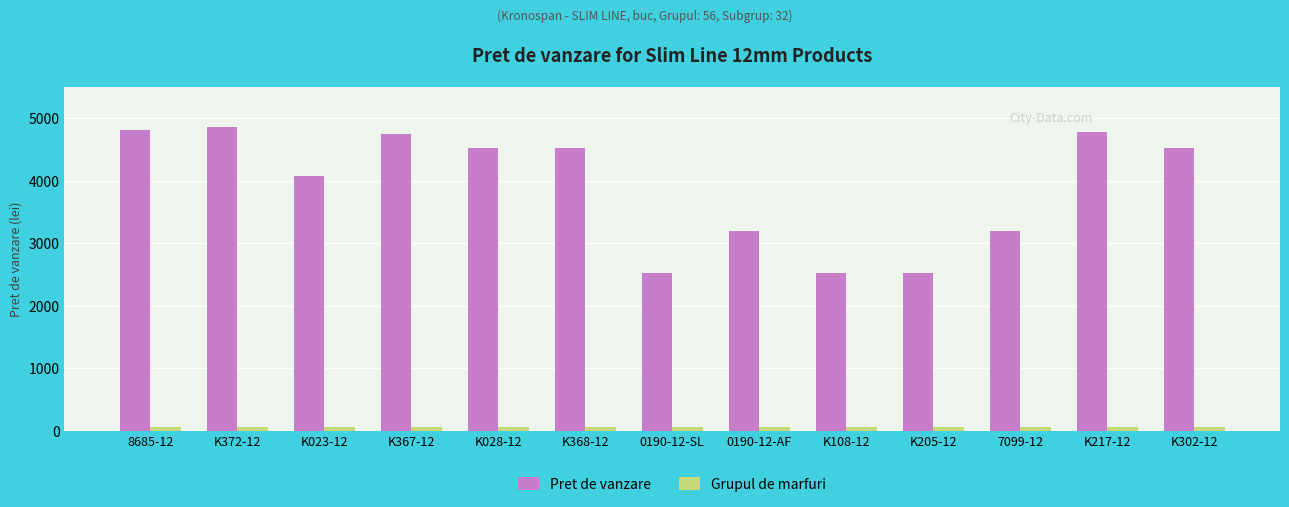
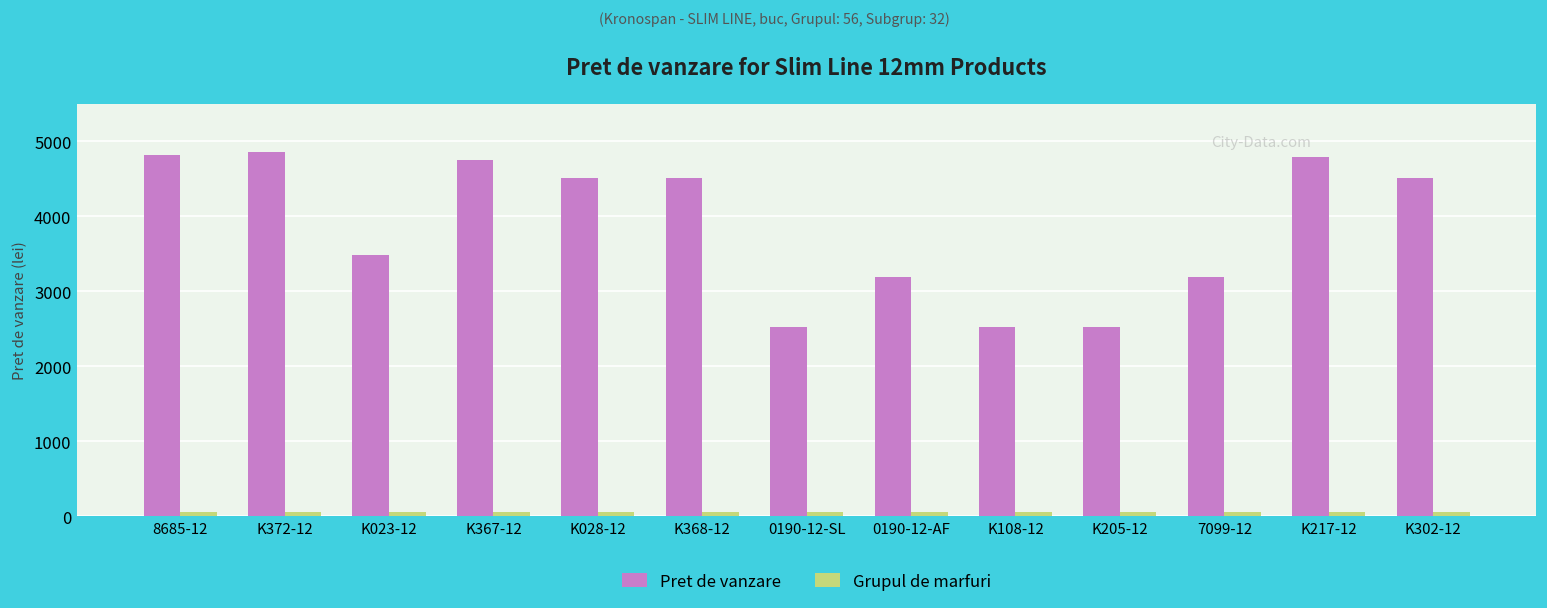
  {
    "Pret de vanzare": {
      "8685-12": 4800,
      "K372-12": 4900,
-     "K023-12": 4100,
+     "K023-12": 3500,
      "K367-12": 4800,
      "K028-12": 4500,
      "K368-12": 4500,
      "0190-12-SL": 2500,
      "0190-12-AF": 3200,
      "K108-12": 2500,
      "K205-12": 2500,
      "7099-12": 3200,
      "K217-12": 4800,
      "K302-12": 4500
    },
    "Grupul de marfuri": {
      "8685-12": 100,
      "K372-12": 100,
      "K023-12": 100,
      "K367-12": 100,
      "K028-12": 100,
      "K368-12": 100,
      "0190-12-SL": 100,
      "0190-12-AF": 100,
      "K108-12": 100,
      "K205-12": 100,
      "7099-12": 100,
      "K217-12": 100,
      "K302-12": 100
    }
  }
